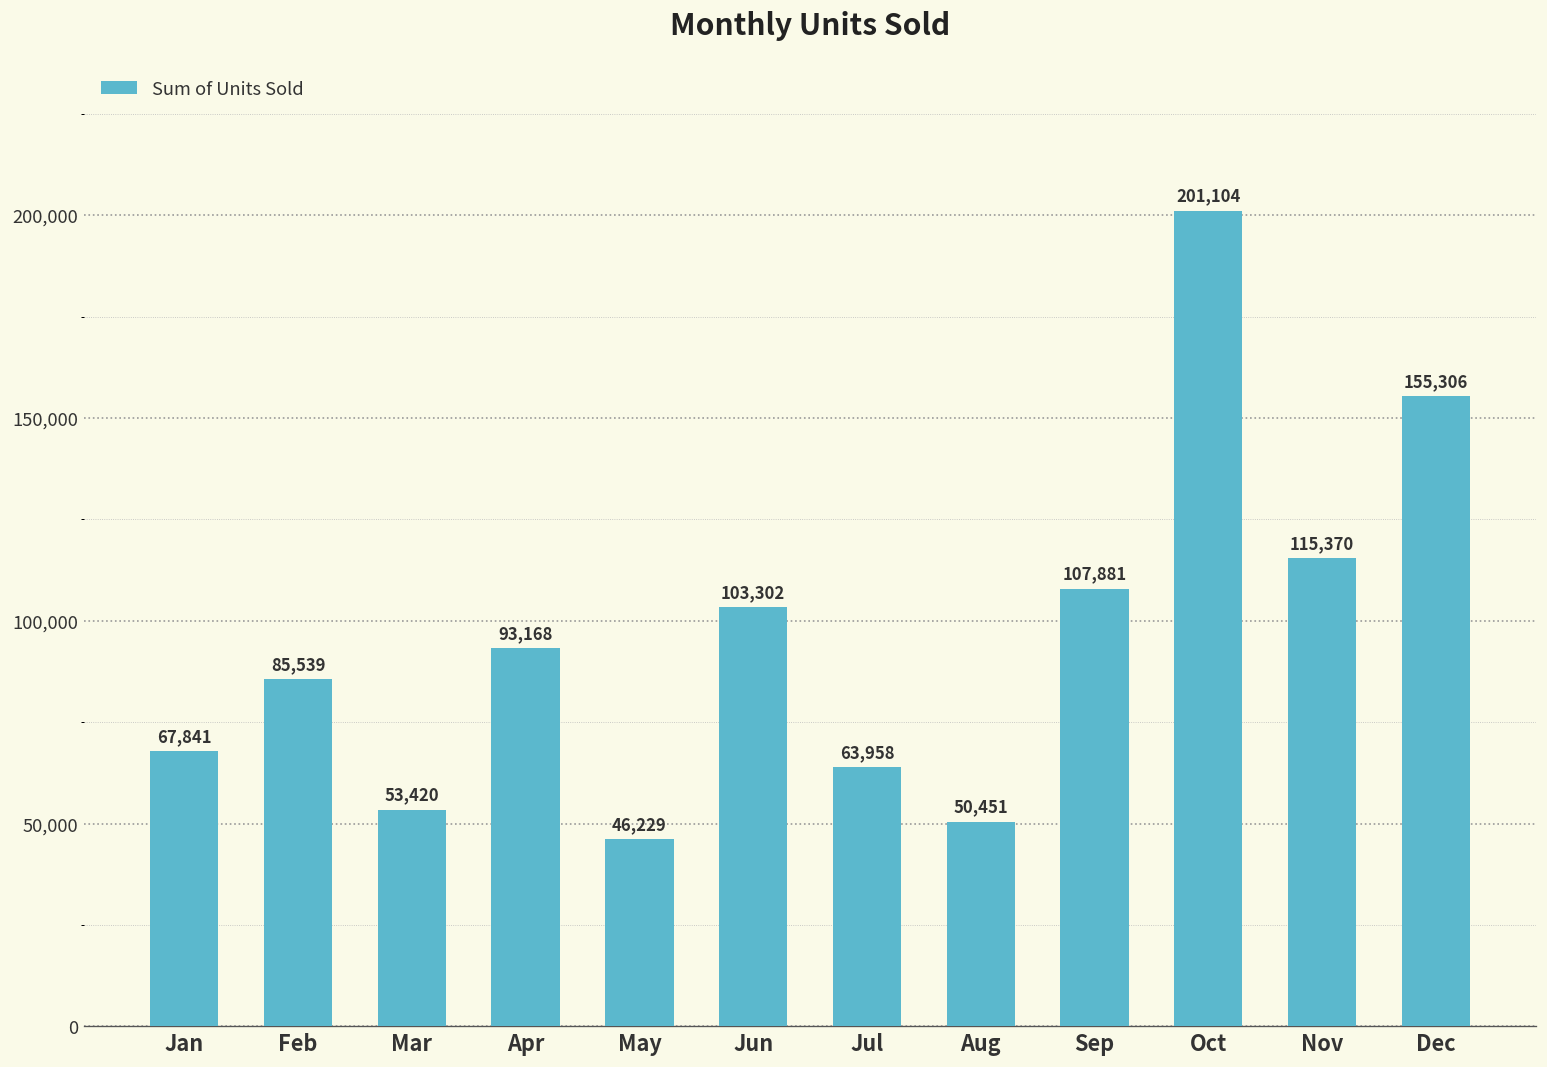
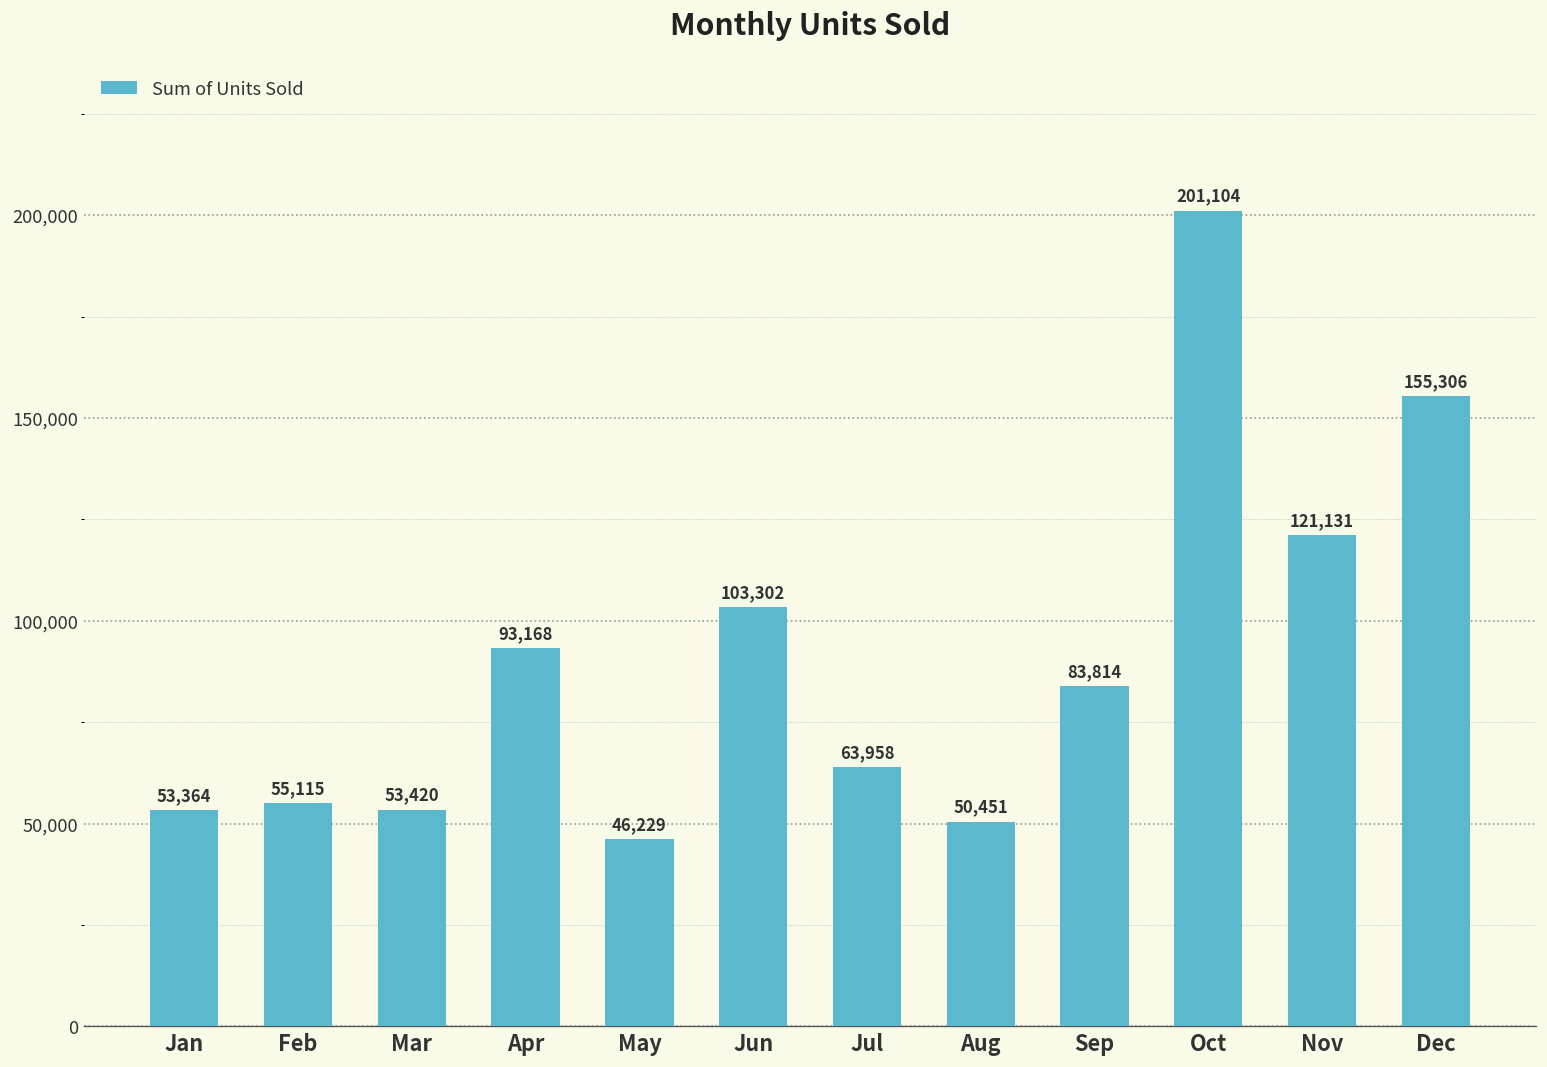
  {
-   "Jan": "67,841",
-   "Feb": "85,539",
+   "Jan": "53,364",
+   "Feb": "55,115",
    "Mar": "53,420",
    "Apr": "93,168",
    "May": "46,229",
    "Jun": "103,302",
    "Jul": "63,958",
    "Aug": "50,451",
-   "Sep": "107,881",
+   "Sep": "83,814",
    "Oct": "201,104",
-   "Nov": "115,370",
+   "Nov": "121,131",
    "Dec": "155,306"
  }
